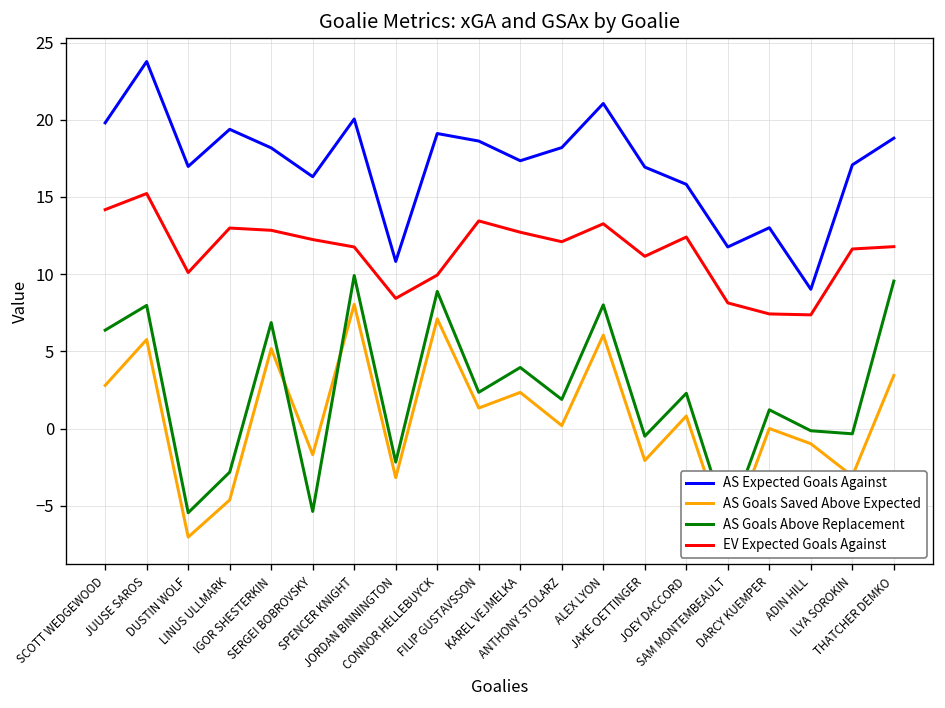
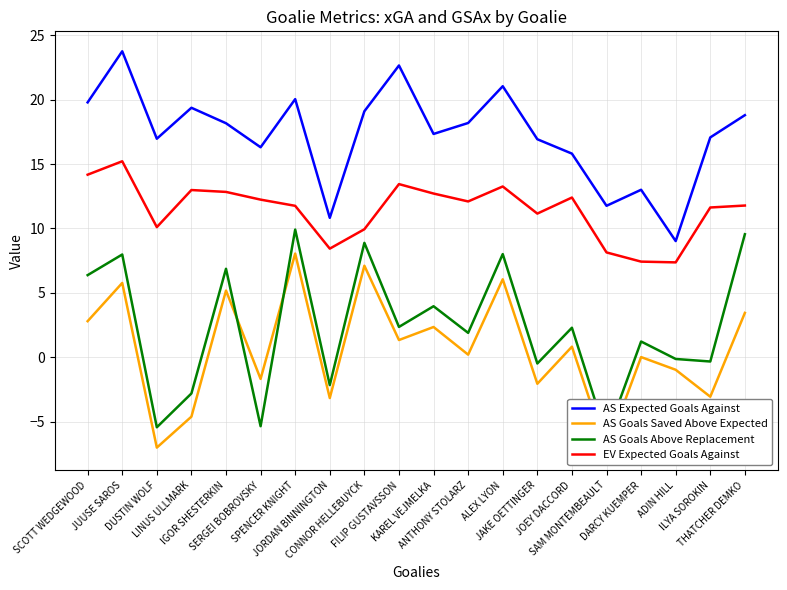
  {
    "AS Expected Goals Against": {
      "SCOTT WEDGEWOOD": 19.8,
      "JUUSE SAROS": 23.8,
      "DUSTIN WOLF": 17.0,
      "LINUS ULLMARK": 19.4,
      "IGOR SHESTERKIN": 18.2,
      "SERGEI BOBROVSKY": 16.3,
      "SPENCER KNIGHT": 20.0,
      "JORDAN BINNINGTON": 10.8,
      "CONNOR HELLEBUYCK": 19.1,
-     "FILIP GUSTAVSSON": 18.6,
+     "FILIP GUSTAVSSON": 22.7,
      "KAREL VEJMELKA": 17.3,
      "ANTHONY STOLARZ": 18.2,
      "ALEX LYON": 21.1,
      "JAKE OETTINGER": 16.9,
      "JOEY DACCORD": 15.8,
      "SAM MONTEMBEAULT": 11.8,
      "DARCY KUEMPER": 13.0,
      "ADIN HILL": 9.0,
      "ILYA SOROKIN": 17.1,
      "THATCHER DEMKO": 18.8
    },
    "AS Goals Saved Above Expected": {
      "SCOTT WEDGEWOOD": 2.8,
      "JUUSE SAROS": 5.8,
      "DUSTIN WOLF": -7.0,
      "LINUS ULLMARK": -4.6,
      "IGOR SHESTERKIN": 5.2,
      "SERGEI BOBROVSKY": -1.7,
      "SPENCER KNIGHT": 8.0,
      "JORDAN BINNINGTON": -3.2,
      "CONNOR HELLEBUYCK": 7.1,
      "FILIP GUSTAVSSON": 1.3,
      "KAREL VEJMELKA": 2.3,
      "ANTHONY STOLARZ": 0.2,
      "ALEX LYON": 6.1,
      "JAKE OETTINGER": -2.1,
      "JOEY DACCORD": 0.8,
      "DARCY KUEMPER": 0.0,
      "ADIN HILL": -1.0,
      "ILYA SOROKIN": -3.1,
      "THATCHER DEMKO": 3.4
    },
    "AS Goals Above Replacement": {
      "SCOTT WEDGEWOOD": 6.4,
      "JUUSE SAROS": 8.0,
      "DUSTIN WOLF": -5.4,
      "LINUS ULLMARK": -2.8,
      "IGOR SHESTERKIN": 6.9,
      "SERGEI BOBROVSKY": -5.4,
      "SPENCER KNIGHT": 9.9,
      "JORDAN BINNINGTON": -2.2,
      "CONNOR HELLEBUYCK": 8.9,
      "FILIP GUSTAVSSON": 2.4,
      "KAREL VEJMELKA": 4.0,
      "ANTHONY STOLARZ": 1.9,
      "ALEX LYON": 8.0,
      "JAKE OETTINGER": -0.5,
      "JOEY DACCORD": 2.3,
      "DARCY KUEMPER": 1.2,
      "ADIN HILL": -0.1,
      "ILYA SOROKIN": -0.3,
      "THATCHER DEMKO": 9.6
    },
    "EV Expected Goals Against": {
      "SCOTT WEDGEWOOD": 14.2,
      "JUUSE SAROS": 15.2,
      "DUSTIN WOLF": 10.1,
      "LINUS ULLMARK": 13.0,
      "IGOR SHESTERKIN": 12.8,
      "SERGEI BOBROVSKY": 12.2,
      "SPENCER KNIGHT": 11.8,
      "JORDAN BINNINGTON": 8.4,
      "CONNOR HELLEBUYCK": 9.9,
      "FILIP GUSTAVSSON": 13.4,
      "KAREL VEJMELKA": 12.7,
      "ANTHONY STOLARZ": 12.1,
      "ALEX LYON": 13.3,
      "JAKE OETTINGER": 11.2,
      "JOEY DACCORD": 12.4,
      "SAM MONTEMBEAULT": 8.1,
      "DARCY KUEMPER": 7.4,
      "ADIN HILL": 7.4,
      "ILYA SOROKIN": 11.6,
      "THATCHER DEMKO": 11.8
    }
  }
